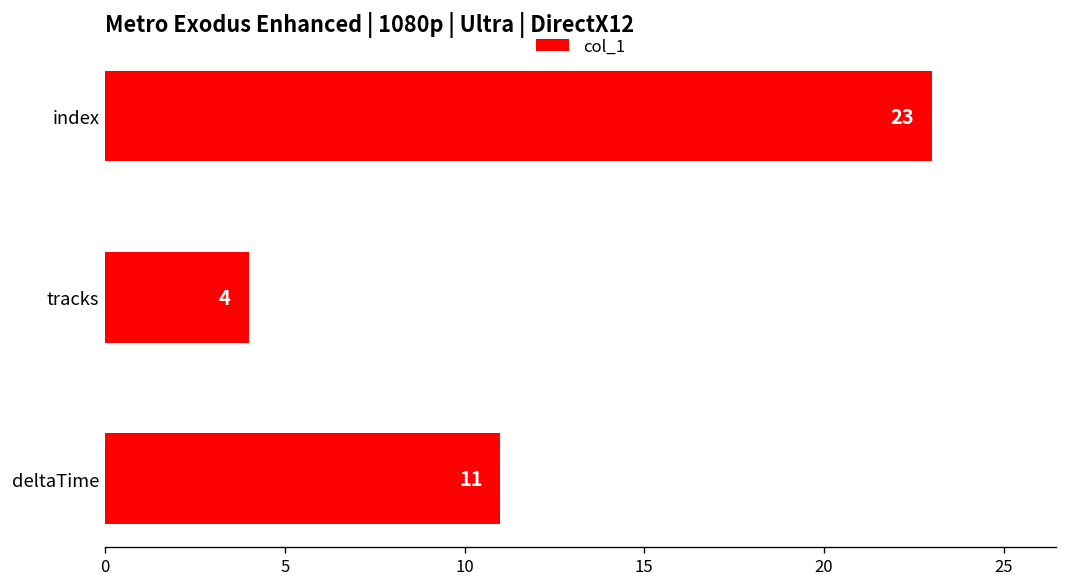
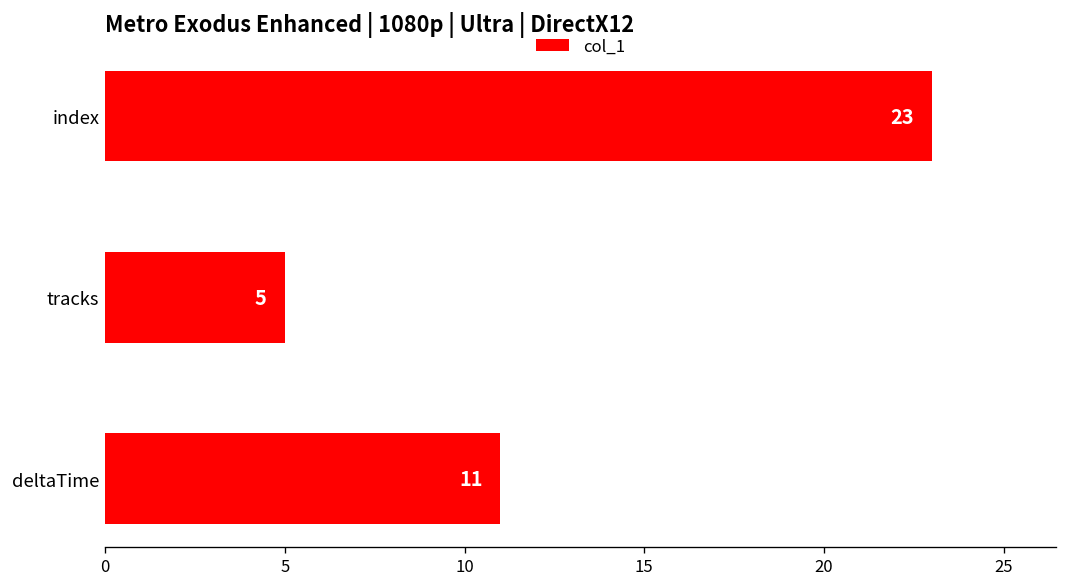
  {
    "index": 23,
-   "tracks": 4,
+   "tracks": 5,
    "deltaTime": 11
  }
